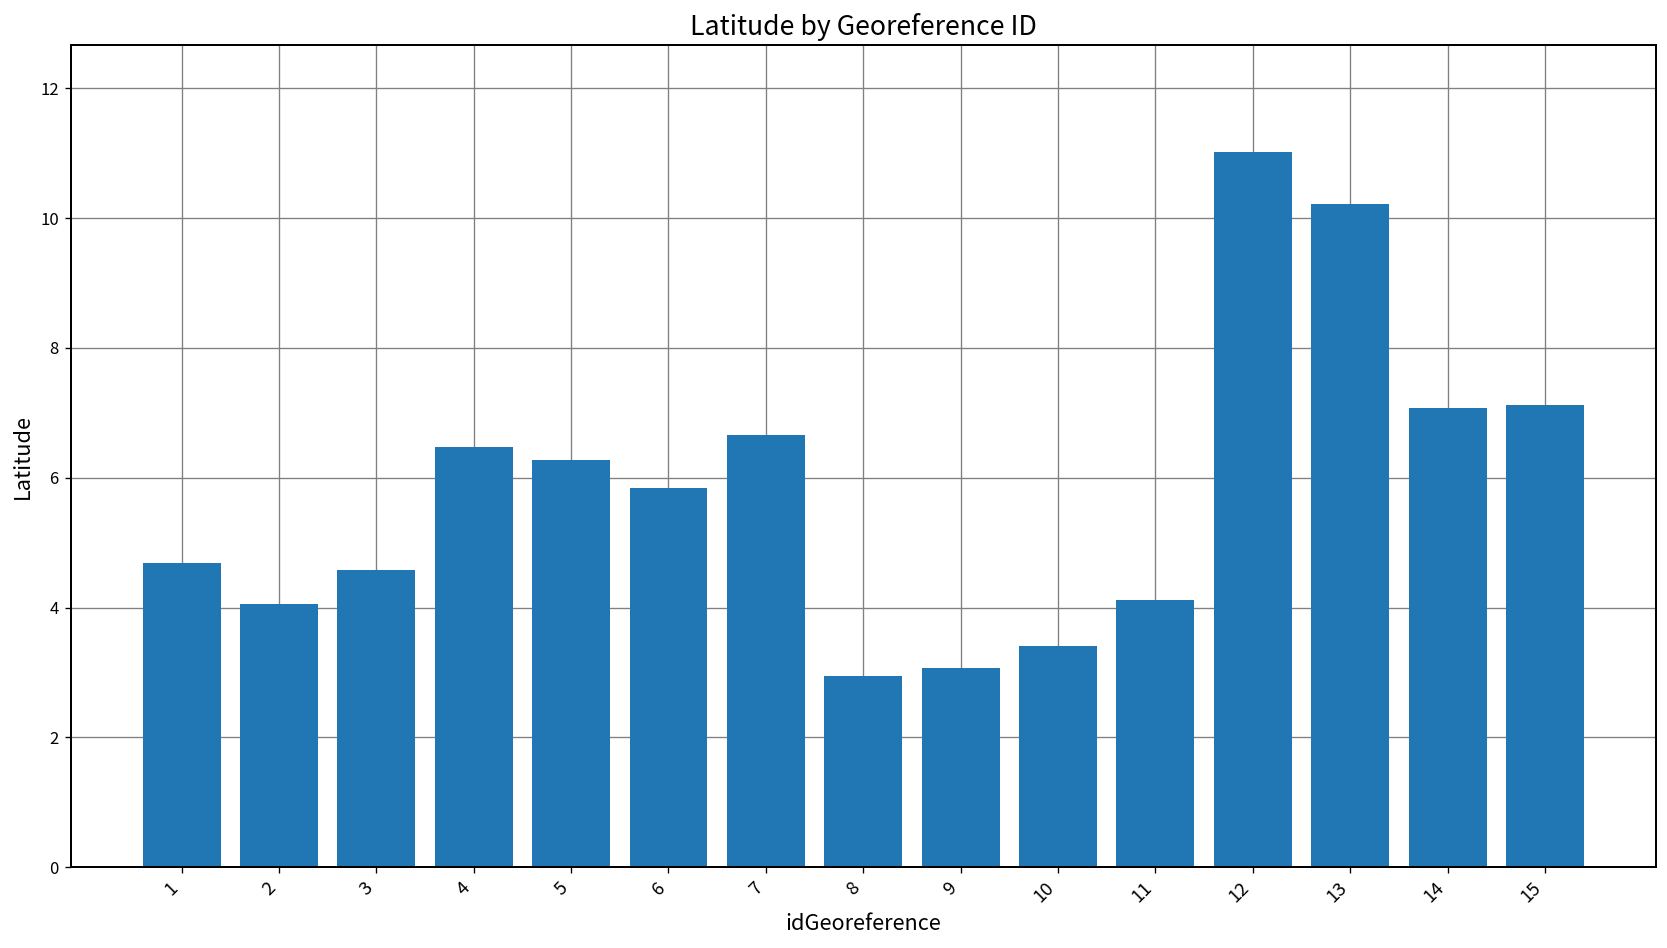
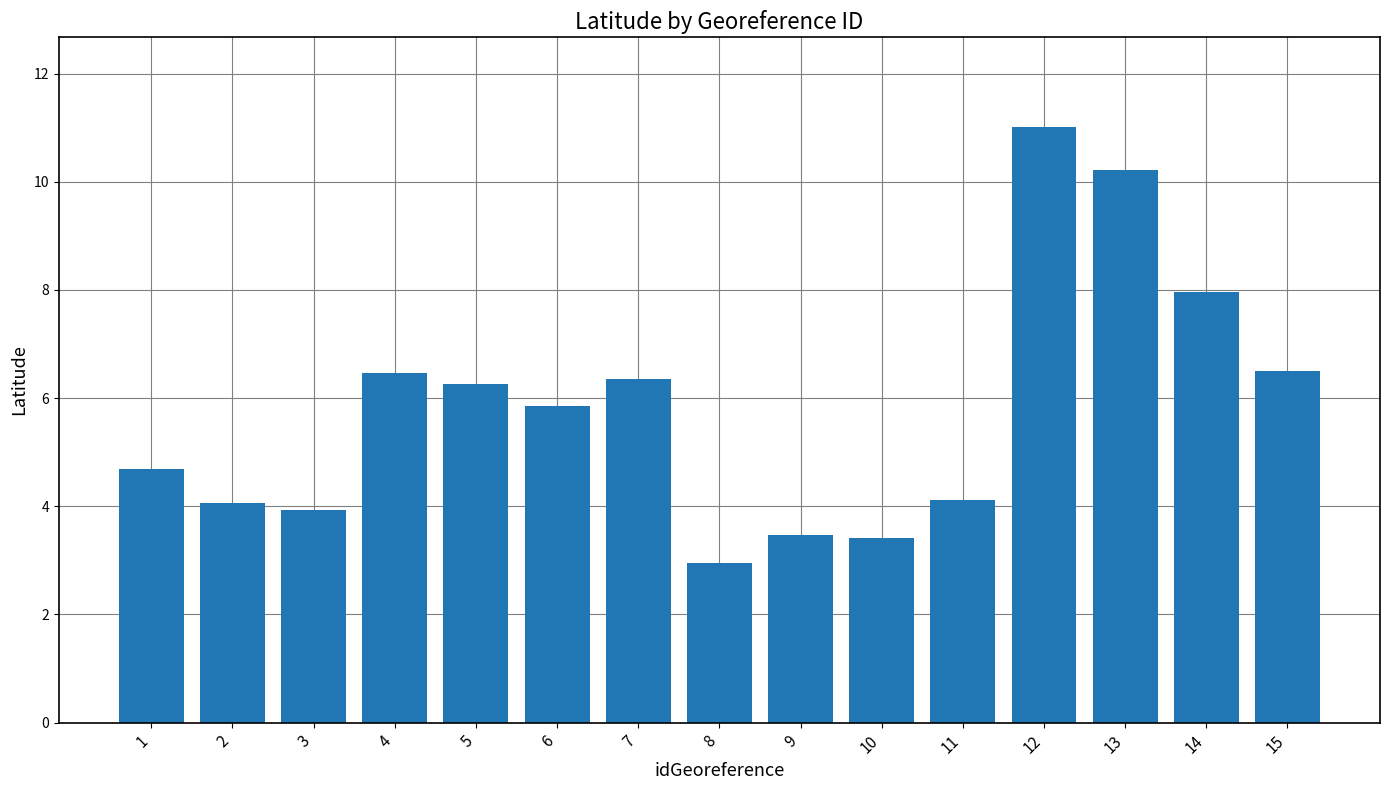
  {
    "1": 4.7,
    "2": 4.1,
-   "3": 4.6,
+   "3": 3.9,
    "4": 6.5,
    "5": 6.3,
    "6": 5.8,
-   "7": 6.7,
+   "7": 6.3,
    "8": 3.0,
-   "9": 3.1,
+   "9": 3.5,
    "10": 3.4,
    "11": 4.1,
    "12": 11.0,
    "13": 10.2,
-   "14": 7.1,
-   "15": 7.1
+   "14": 8.0,
+   "15": 6.5
  }
